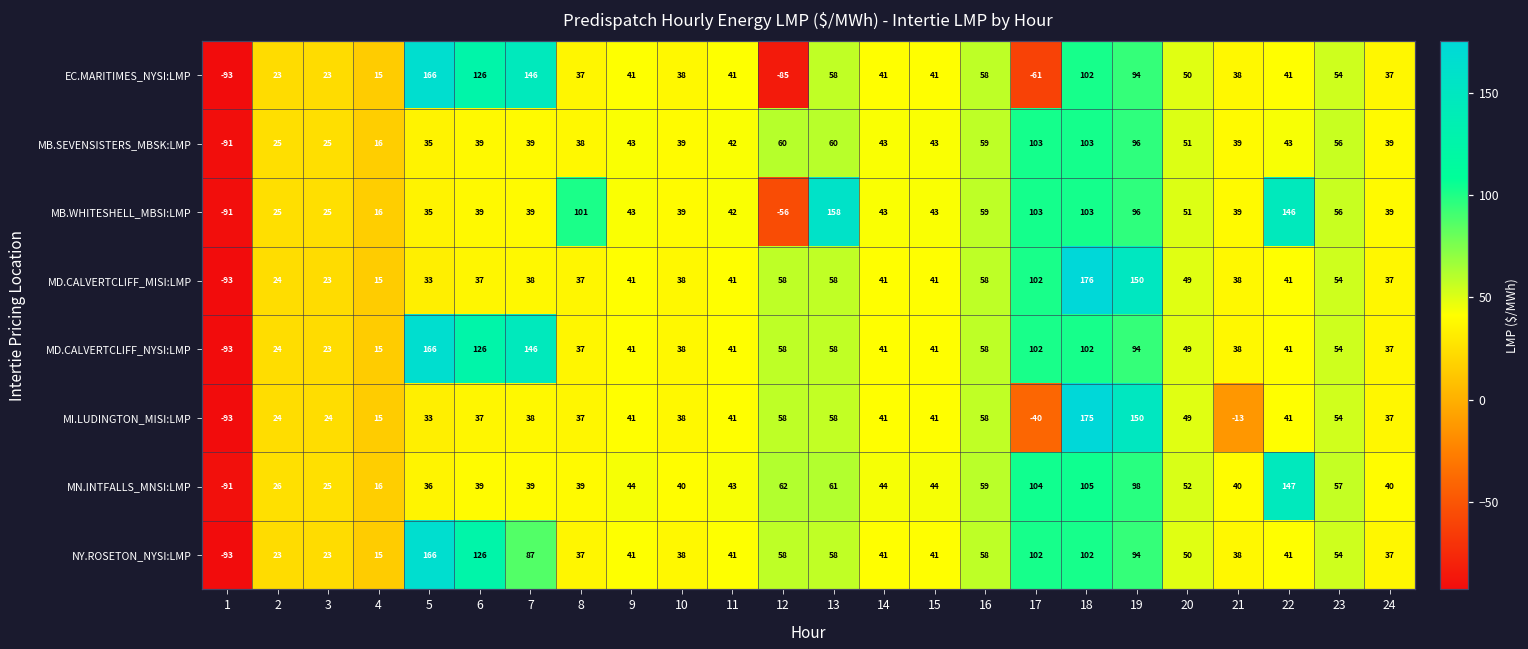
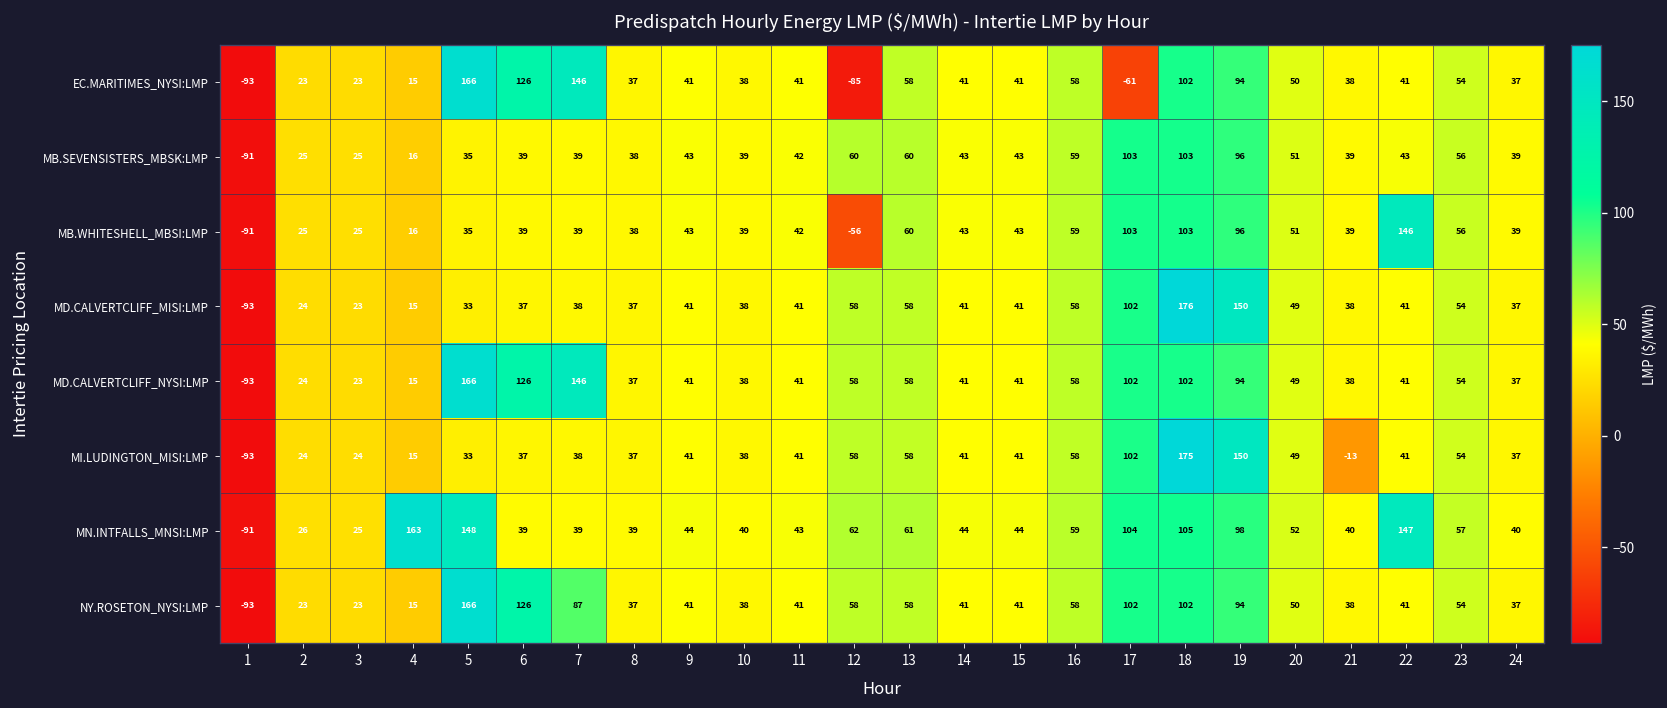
  {
    "EC.MARITIMES_NYSI:LMP": {
      "1": -93,
      "2": 23,
      "3": 23,
      "4": 15,
      "5": 166,
      "6": 126,
      "7": 146,
      "8": 37,
      "9": 41,
      "10": 38,
      "11": 41,
      "12": -85,
      "13": 58,
      "14": 41,
      "15": 41,
      "16": 58,
      "17": -61,
      "18": 102,
      "19": 94,
      "20": 50,
      "21": 38,
      "22": 41,
      "23": 54,
      "24": 37
    },
    "MB.SEVENSISTERS_MBSK:LMP": {
      "1": -91,
      "2": 25,
      "3": 25,
      "4": 16,
      "5": 35,
      "6": 39,
      "7": 39,
      "8": 38,
      "9": 43,
      "10": 39,
      "11": 42,
      "12": 60,
      "13": 60,
      "14": 43,
      "15": 43,
      "16": 59,
      "17": 103,
      "18": 103,
      "19": 96,
      "20": 51,
      "21": 39,
      "22": 43,
      "23": 56,
      "24": 39
    },
    "MB.WHITESHELL_MBSI:LMP": {
      "1": -91,
      "2": 25,
      "3": 25,
      "4": 16,
      "5": 35,
      "6": 39,
      "7": 39,
-     "8": 101,
+     "8": 38,
      "9": 43,
      "10": 39,
      "11": 42,
      "12": -56,
-     "13": 158,
+     "13": 60,
      "14": 43,
      "15": 43,
      "16": 59,
      "17": 103,
      "18": 103,
      "19": 96,
      "20": 51,
      "21": 39,
      "22": 146,
      "23": 56,
      "24": 39
    },
    "MD.CALVERTCLIFF_MISI:LMP": {
      "1": -93,
      "2": 24,
      "3": 23,
      "4": 15,
      "5": 33,
      "6": 37,
      "7": 38,
      "8": 37,
      "9": 41,
      "10": 38,
      "11": 41,
      "12": 58,
      "13": 58,
      "14": 41,
      "15": 41,
      "16": 58,
      "17": 102,
      "18": 176,
      "19": 150,
      "20": 49,
      "21": 38,
      "22": 41,
      "23": 54,
      "24": 37
    },
    "MD.CALVERTCLIFF_NYSI:LMP": {
      "1": -93,
      "2": 24,
      "3": 23,
      "4": 15,
      "5": 166,
      "6": 126,
      "7": 146,
      "8": 37,
      "9": 41,
      "10": 38,
      "11": 41,
      "12": 58,
      "13": 58,
      "14": 41,
      "15": 41,
      "16": 58,
      "17": 102,
      "18": 102,
      "19": 94,
      "20": 49,
      "21": 38,
      "22": 41,
      "23": 54,
      "24": 37
    },
    "MI.LUDINGTON_MISI:LMP": {
      "1": -93,
      "2": 24,
      "3": 24,
      "4": 15,
      "5": 33,
      "6": 37,
      "7": 38,
      "8": 37,
      "9": 41,
      "10": 38,
      "11": 41,
      "12": 58,
      "13": 58,
      "14": 41,
      "15": 41,
      "16": 58,
-     "17": -40,
+     "17": 102,
      "18": 175,
      "19": 150,
      "20": 49,
      "21": -13,
      "22": 41,
      "23": 54,
      "24": 37
    },
    "MN.INTFALLS_MNSI:LMP": {
      "1": -91,
      "2": 26,
      "3": 25,
-     "4": 16,
-     "5": 36,
+     "4": 163,
+     "5": 148,
      "6": 39,
      "7": 39,
      "8": 39,
      "9": 44,
      "10": 40,
      "11": 43,
      "12": 62,
      "13": 61,
      "14": 44,
      "15": 44,
      "16": 59,
      "17": 104,
      "18": 105,
      "19": 98,
      "20": 52,
      "21": 40,
      "22": 147,
      "23": 57,
      "24": 40
    },
    "NY.ROSETON_NYSI:LMP": {
      "1": -93,
      "2": 23,
      "3": 23,
      "4": 15,
      "5": 166,
      "6": 126,
      "7": 87,
      "8": 37,
      "9": 41,
      "10": 38,
      "11": 41,
      "12": 58,
      "13": 58,
      "14": 41,
      "15": 41,
      "16": 58,
      "17": 102,
      "18": 102,
      "19": 94,
      "20": 50,
      "21": 38,
      "22": 41,
      "23": 54,
      "24": 37
    }
  }
